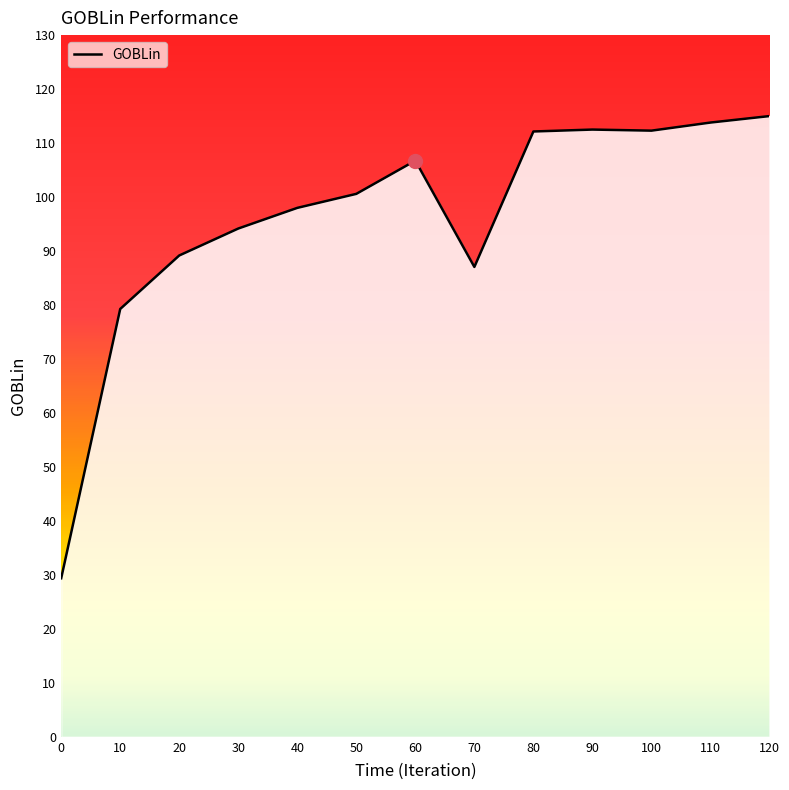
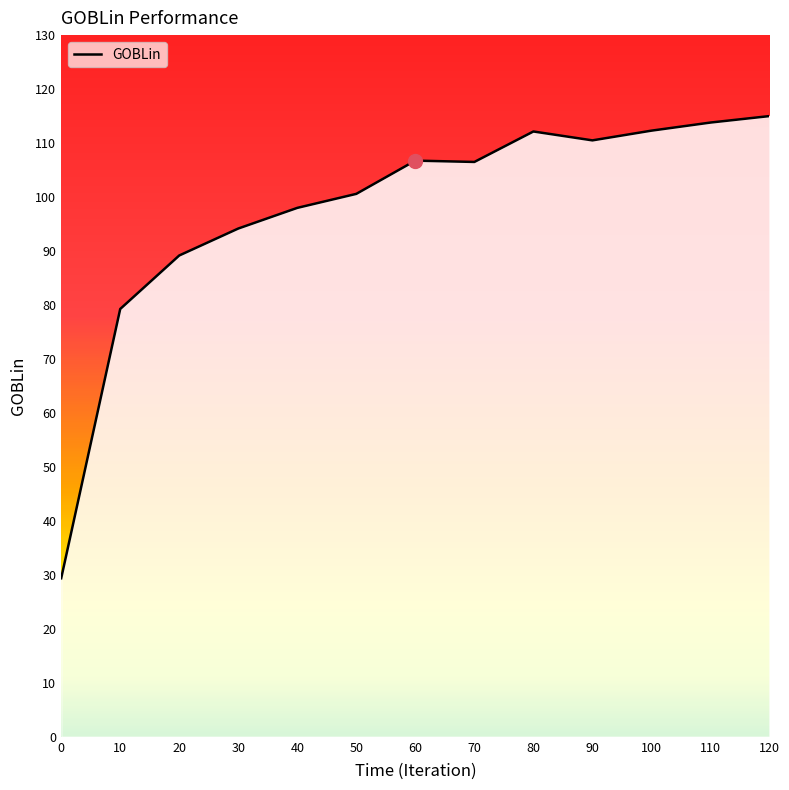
  {
    "GOBLin": {
      "0": 29,
      "10": 79,
      "20": 89,
      "30": 94,
      "40": 98,
      "50": 101,
-     "70": 87,
+     "70": 107,
      "80": 112,
-     "90": 113,
+     "90": 111,
      "100": 112,
      "110": 114,
      "120": 115
    }
  }
